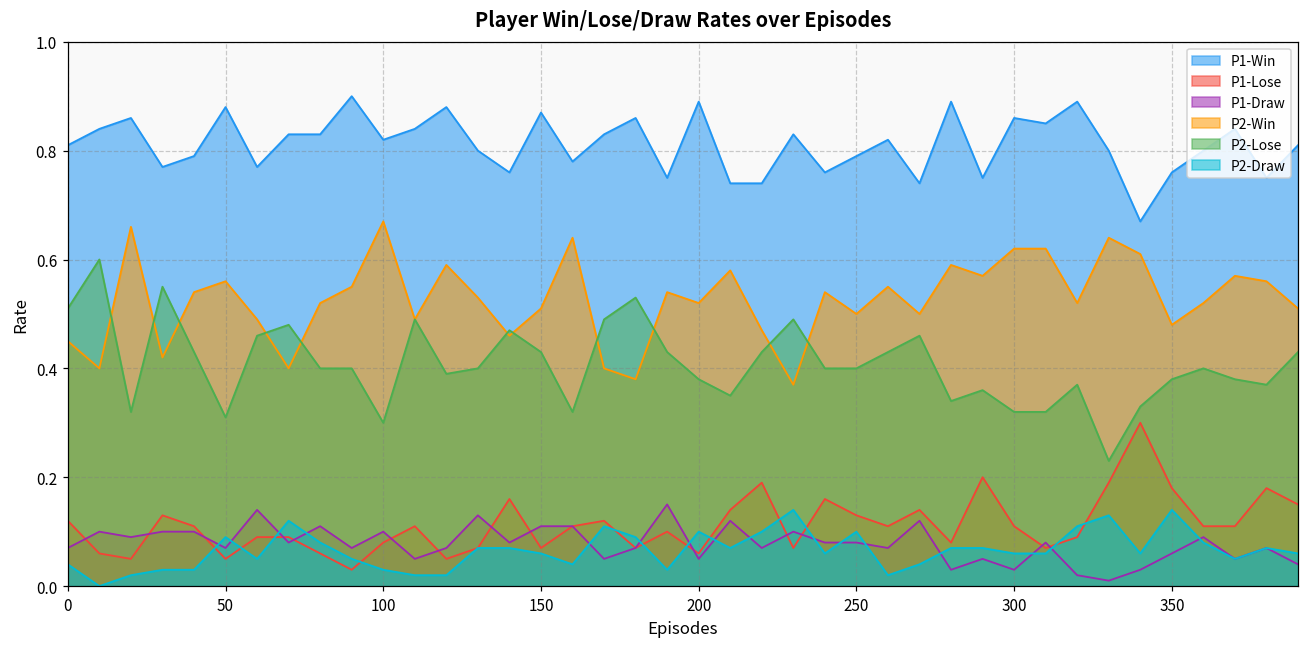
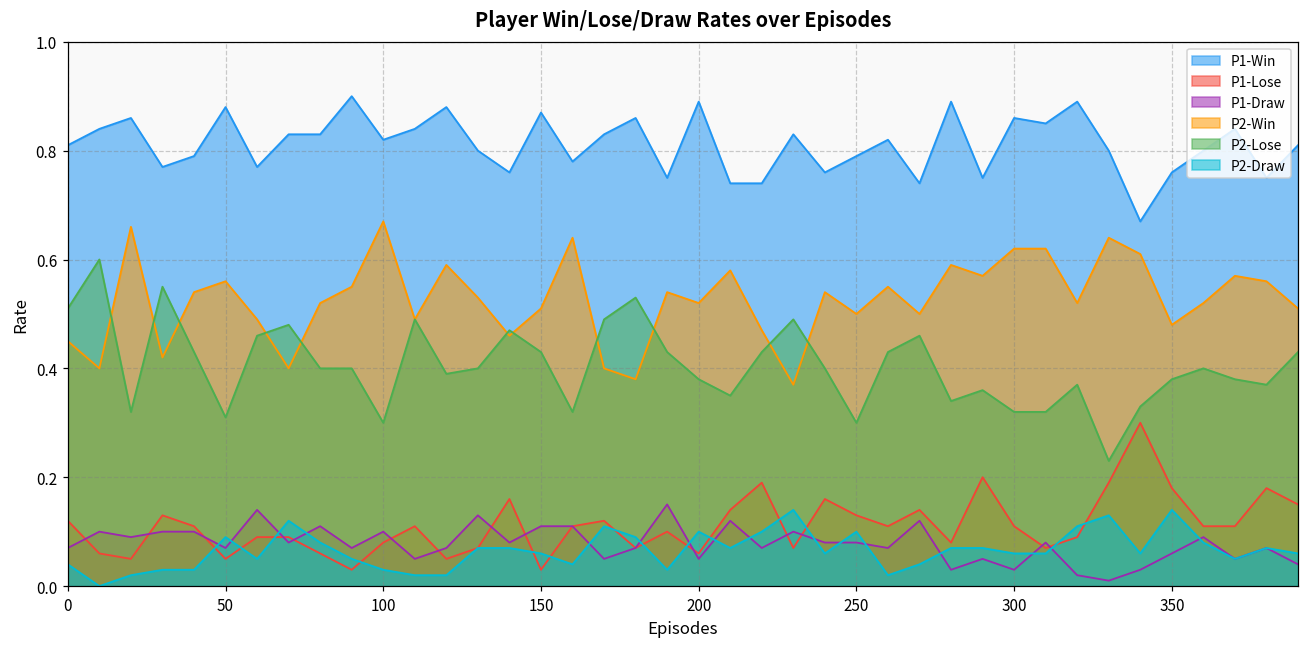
  {
    "P1-Lose": {
      "0": 0.12,
      "50": 0.05,
      "100": 0.08,
-     "150": 0.07,
+     "150": 0.03,
      "200": 0.06,
      "250": 0.13,
      "300": 0.11,
      "350": 0.18
    },
    "P1-Draw": {
      "0": 0.07,
      "50": 0.07,
      "100": 0.10,
      "150": 0.11,
      "200": 0.05,
      "250": 0.08,
      "300": 0.03,
      "350": 0.06
    },
    "P2-Win": {
      "0": 0.45,
      "50": 0.56,
      "100": 0.67,
      "150": 0.51,
      "200": 0.52,
      "250": 0.50,
      "300": 0.62,
      "350": 0.48
    },
    "P2-Lose": {
      "0": 0.51,
      "50": 0.31,
      "100": 0.3,
      "150": 0.43,
      "200": 0.38,
-     "250": 0.4,
+     "250": 0.3,
      "300": 0.32,
      "350": 0.38
    }
  }
